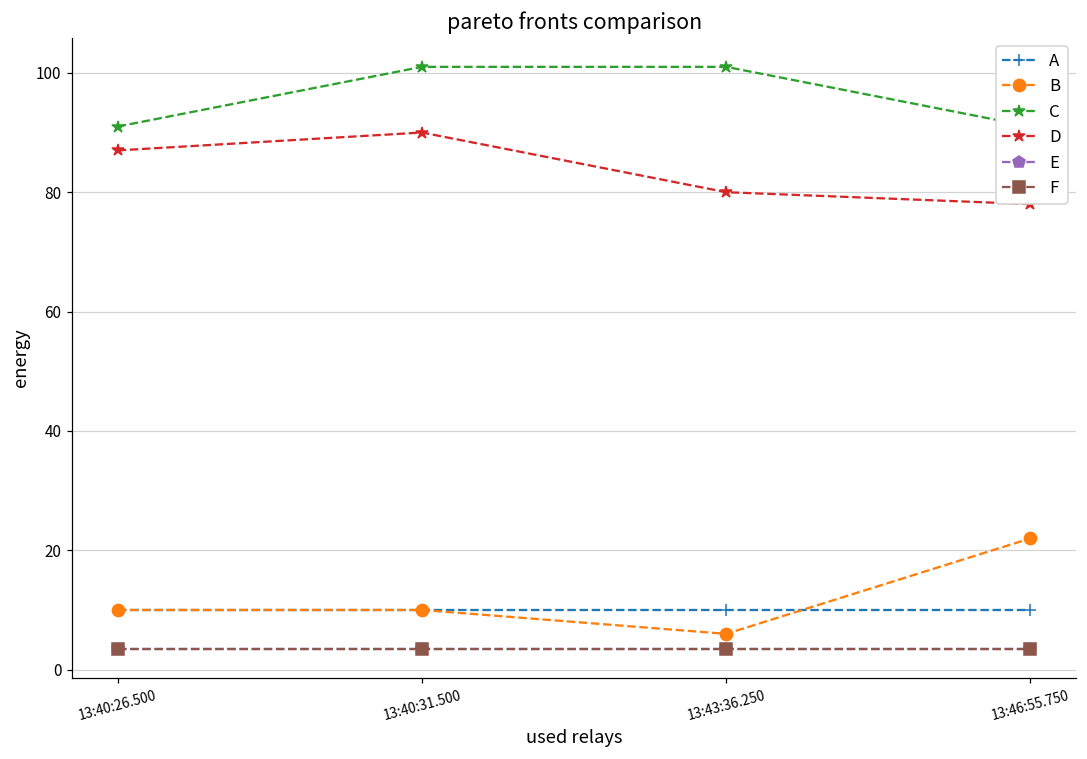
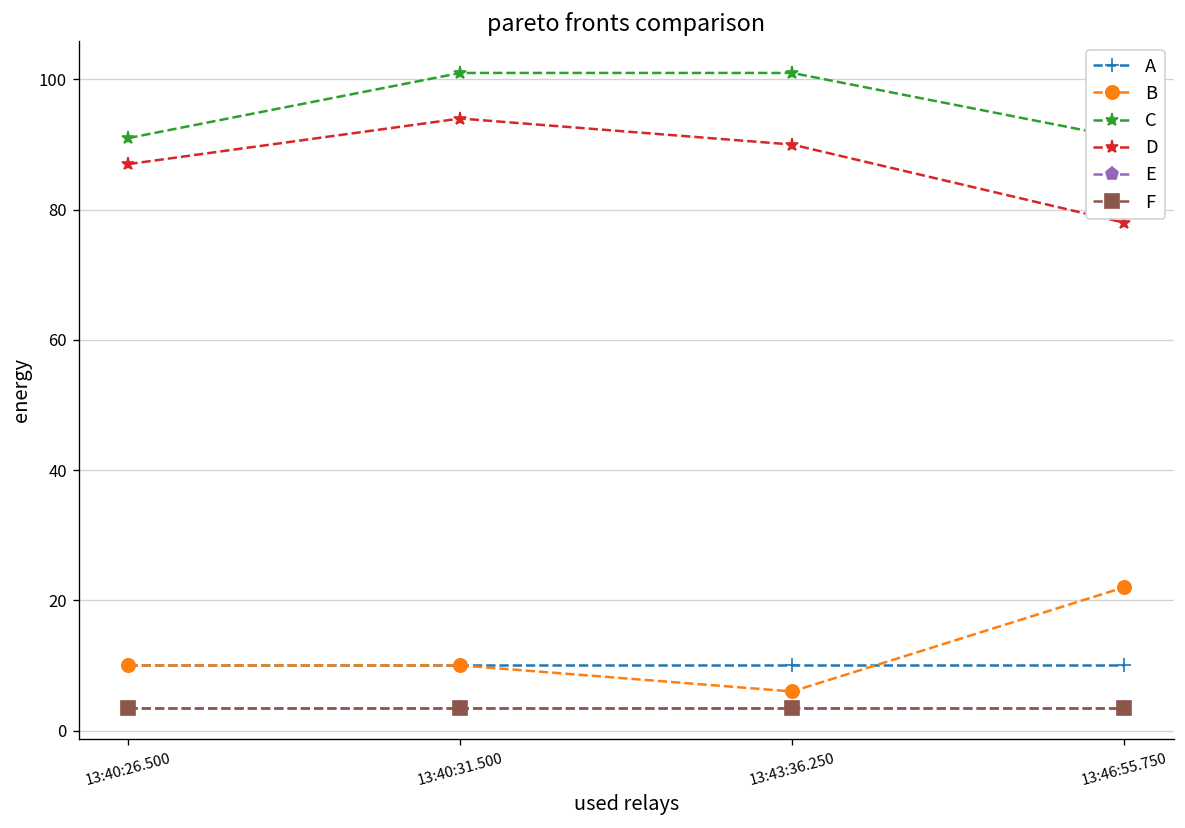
  {
    "A": {
      "13:43:36.250": 10,
      "13:46:55.750": 10
    },
    "B": {
      "13:43:36.250": 6,
      "13:46:55.750": 22
    },
    "C": {
      "13:40:26.500": 91,
      "13:40:31.500": 101,
      "13:43:36.250": 101
    },
    "D": {
      "13:40:26.500": 87,
-     "13:40:31.500": 90,
-     "13:43:36.250": 80
+     "13:40:31.500": 94,
+     "13:43:36.250": 90
    },
    "F": {
      "13:40:26.500": 4,
      "13:40:31.500": 4,
      "13:43:36.250": 4,
      "13:46:55.750": 4
    }
  }
